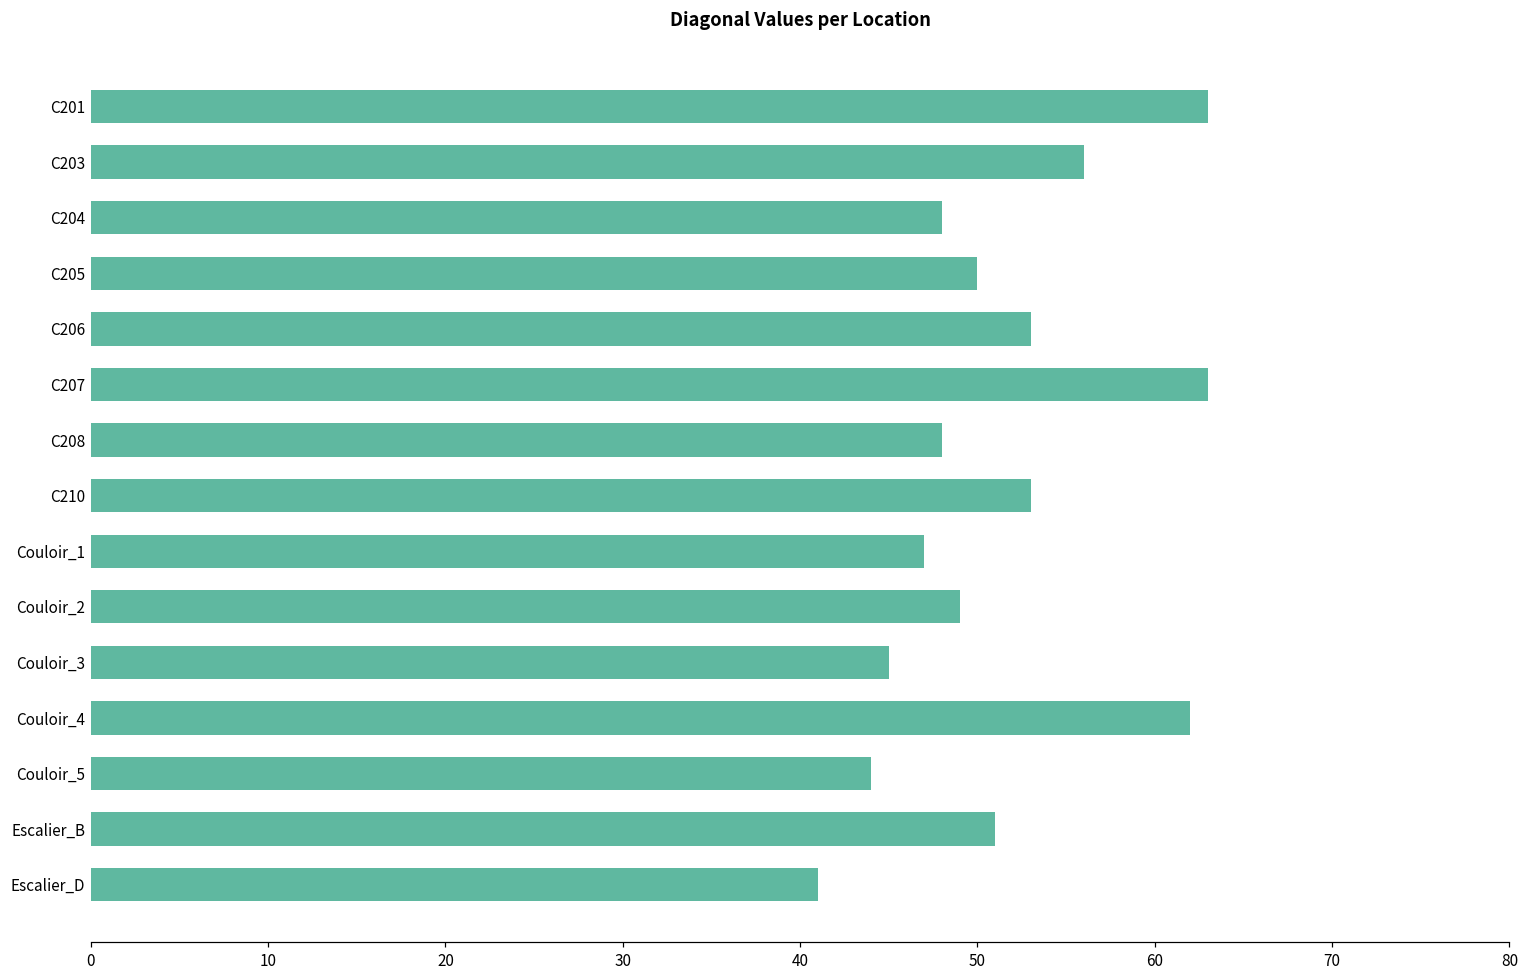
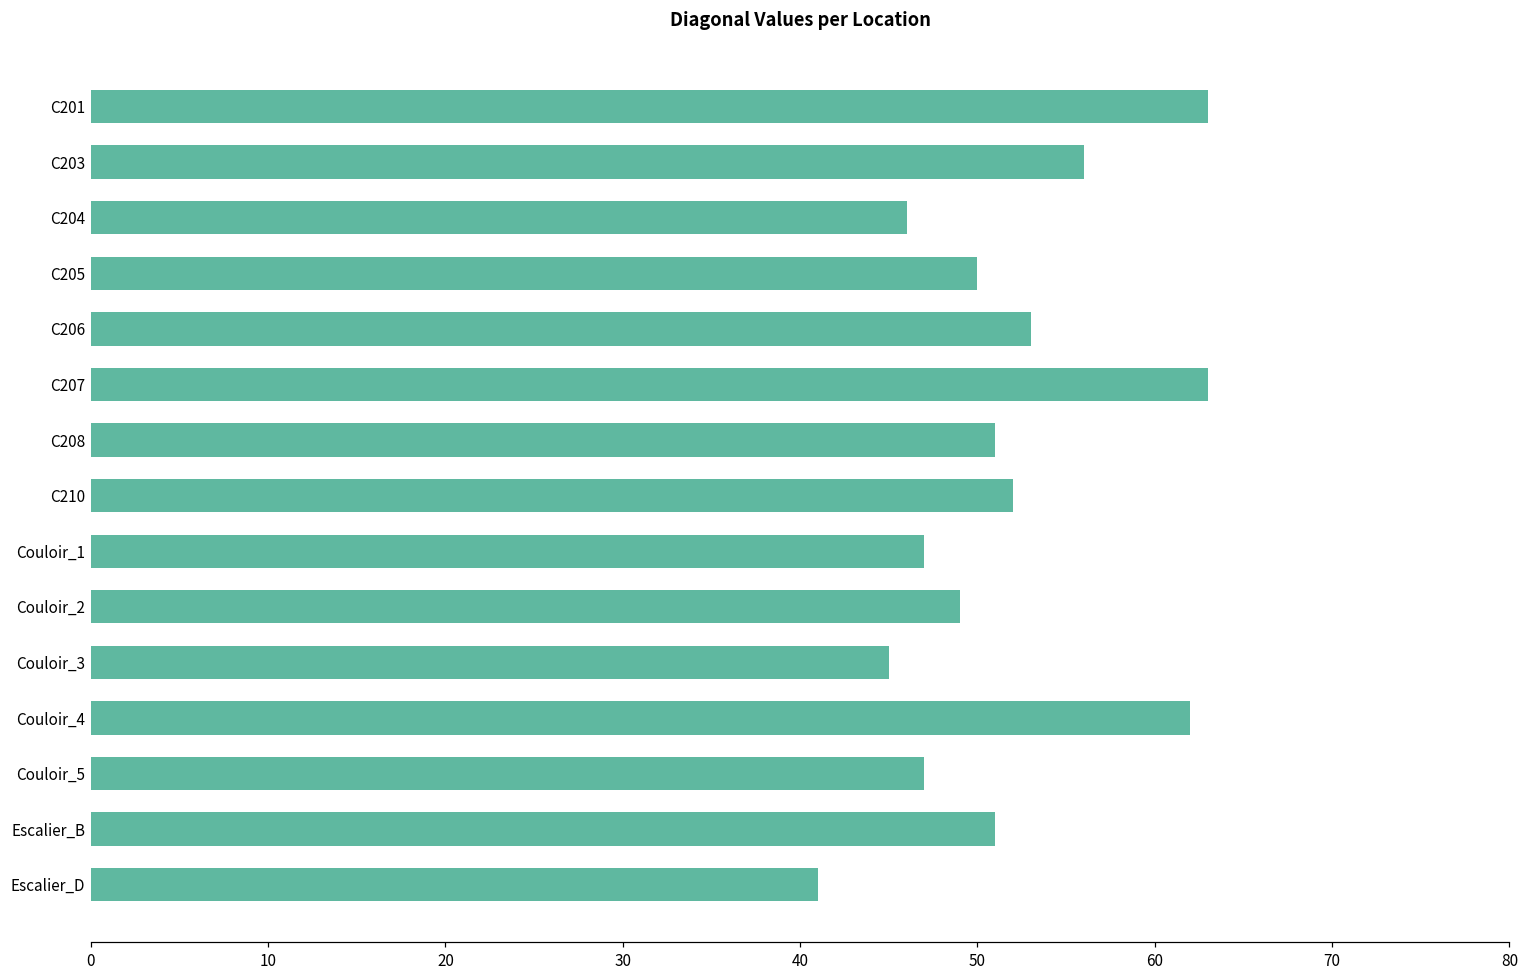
  {
    "C201": 63,
    "C203": 56,
-   "C204": 48,
+   "C204": 46,
    "C205": 50,
    "C206": 53,
    "C207": 63,
-   "C208": 48,
-   "C210": 53,
+   "C208": 51,
+   "C210": 52,
    "Couloir_1": 47,
    "Couloir_2": 49,
    "Couloir_3": 45,
    "Couloir_4": 62,
-   "Couloir_5": 44,
+   "Couloir_5": 47,
    "Escalier_B": 51,
    "Escalier_D": 41
  }
